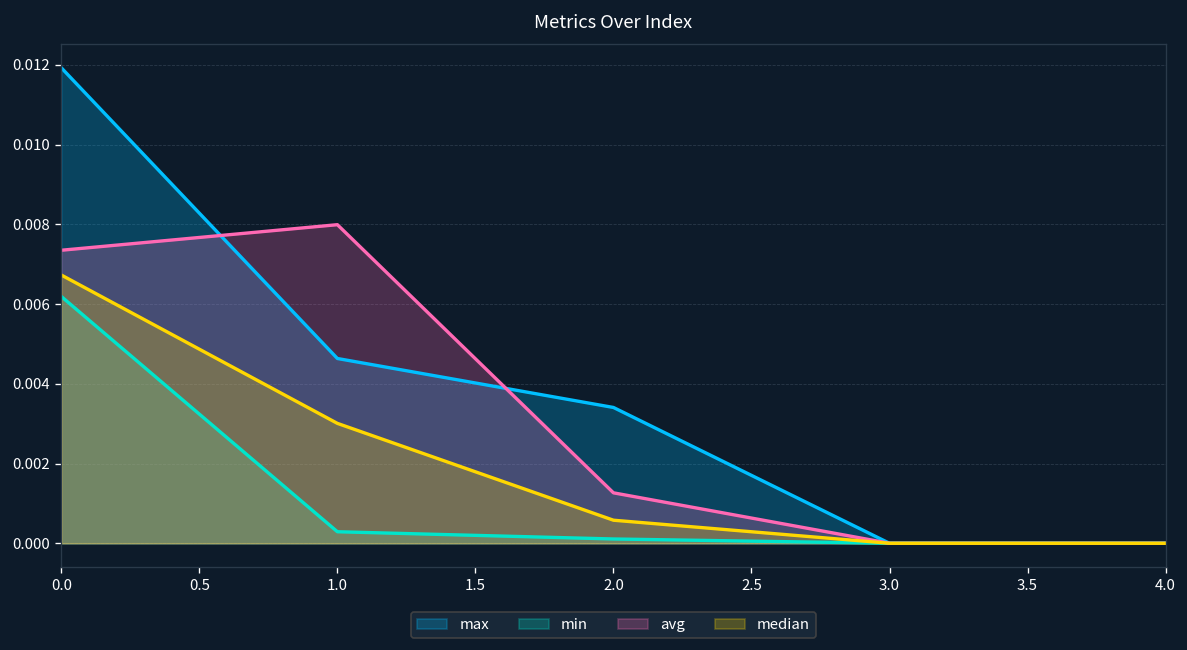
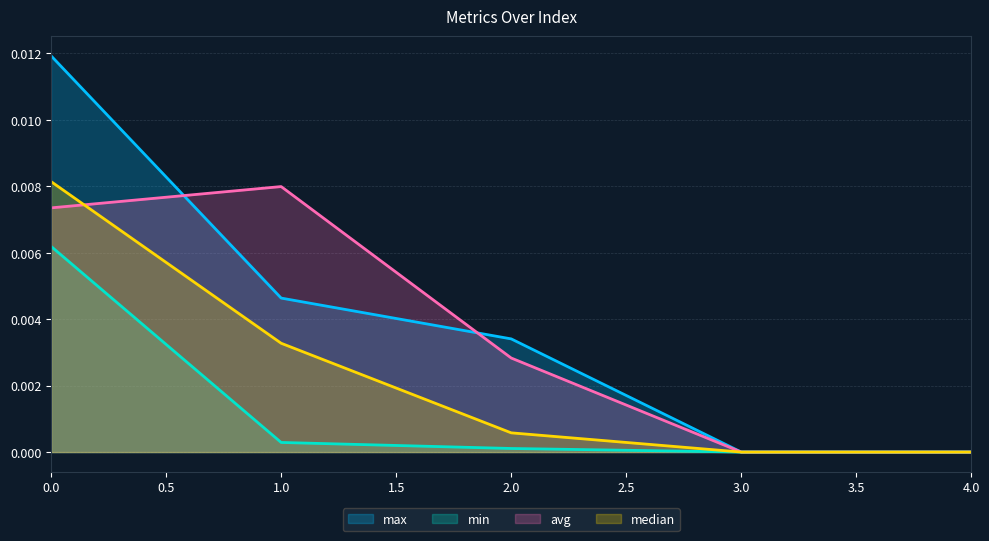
  {
    "avg": {
      "0.0": 0.0073,
      "1.0": 0.0080,
-     "2.0": 0.0013
+     "2.0": 0.0028
    },
    "median": {
-     "0.0": 0.0067,
-     "1.0": 0.0030,
+     "0.0": 0.0081,
+     "1.0": 0.0033,
      "2.0": 0.0006
    }
  }
